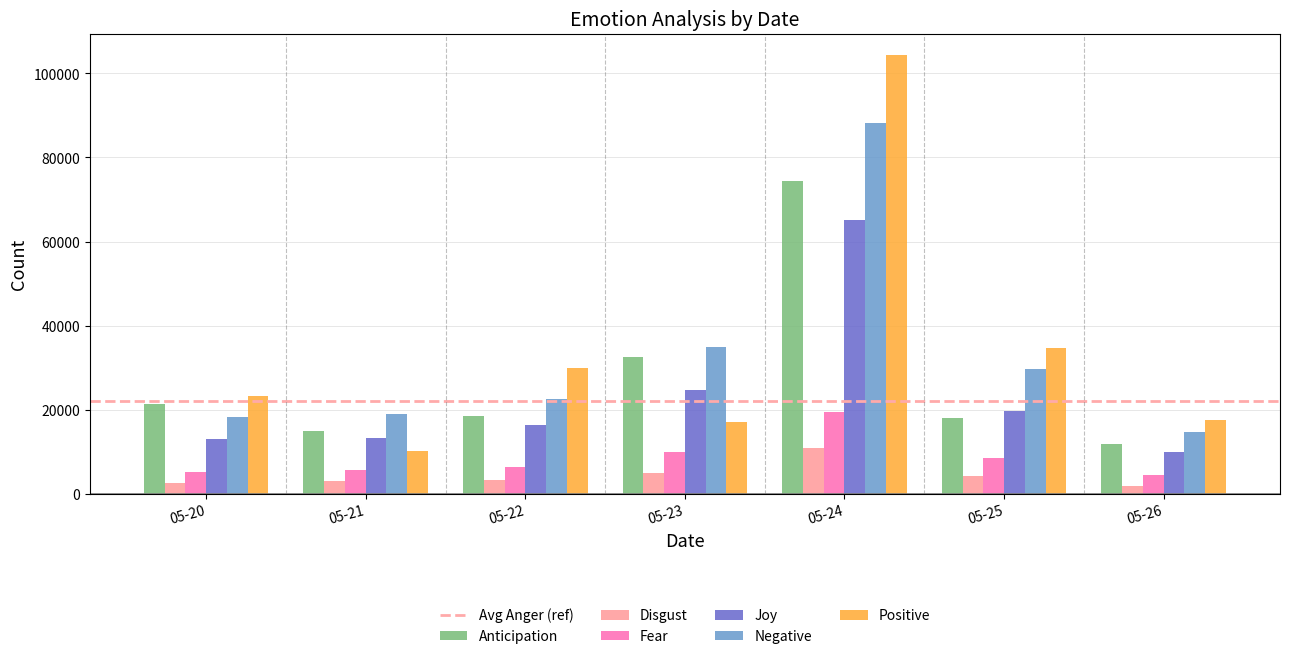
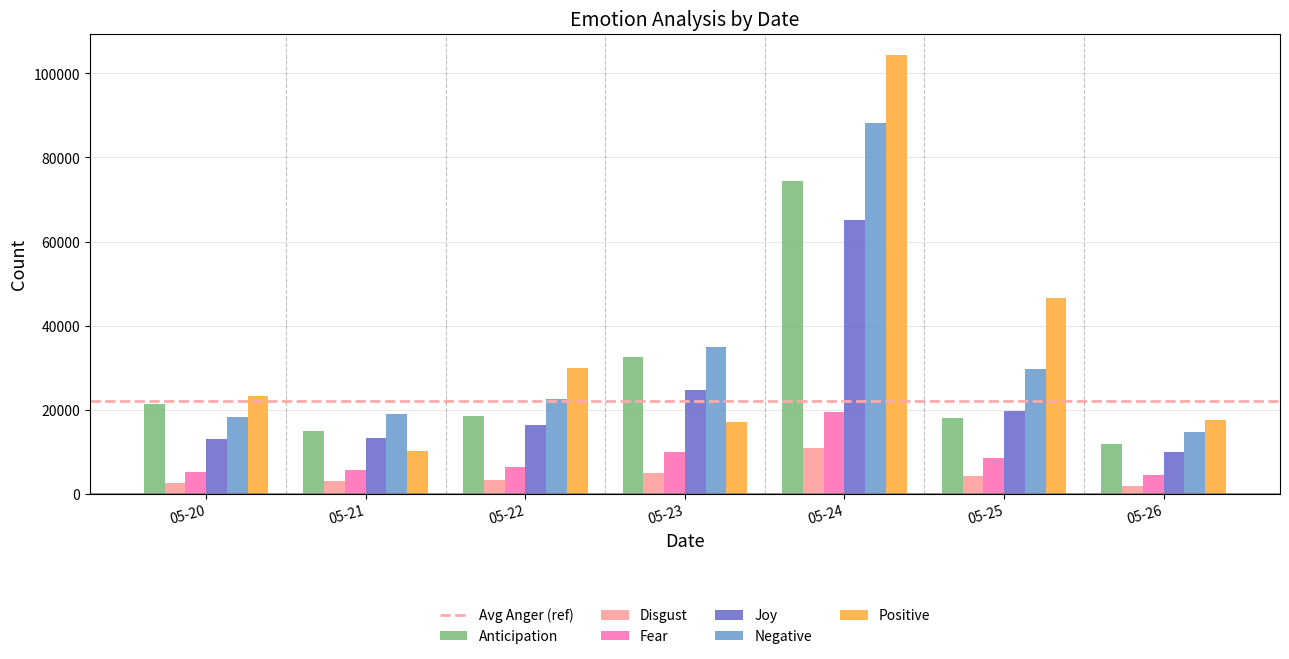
  {
    "Anticipation": {
      "05-20": 21000,
      "05-21": 15000,
      "05-22": 19000,
      "05-23": 33000,
      "05-24": 74000,
      "05-25": 18000,
      "05-26": 12000
    },
    "Positive": {
      "05-20": 23000,
      "05-21": 10000,
      "05-22": 30000,
      "05-23": 17000,
      "05-24": 104000,
-     "05-25": 35000,
+     "05-25": 47000,
      "05-26": 18000
    }
  }
